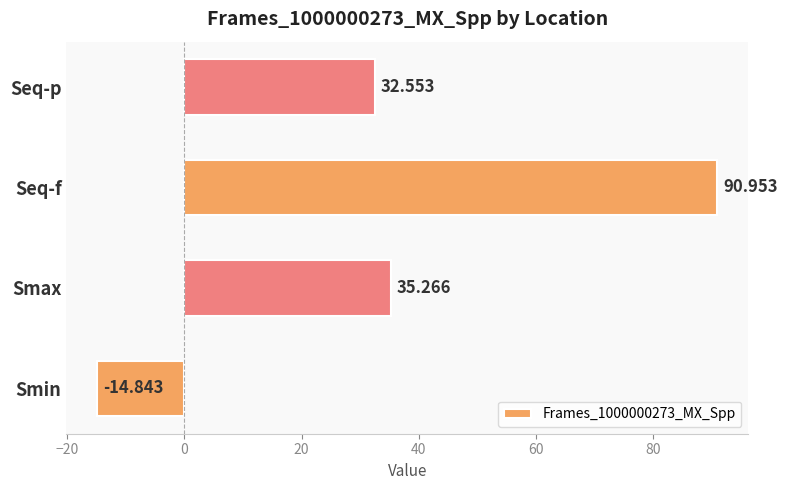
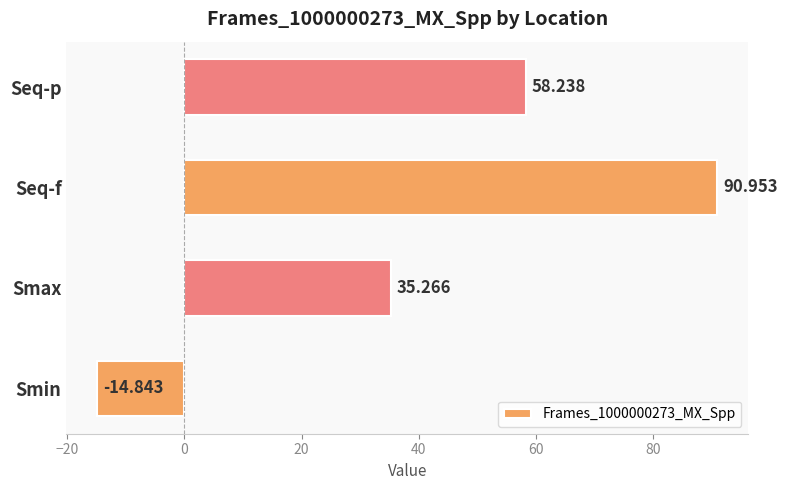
  {
-   "Seq-p": 32.553,
+   "Seq-p": 58.238,
    "Seq-f": 90.953,
    "Smax": 35.266,
    "Smin": -14.843
  }
